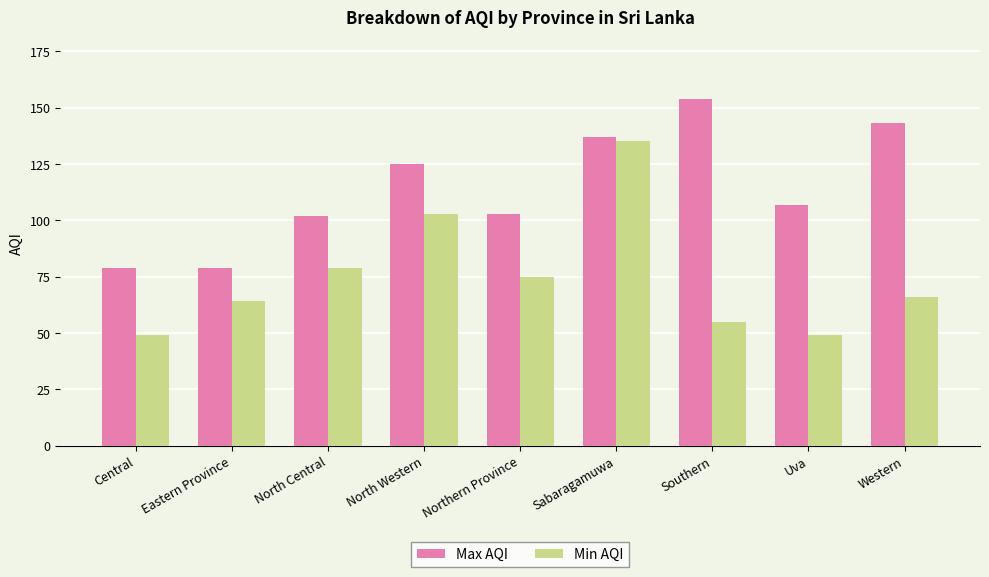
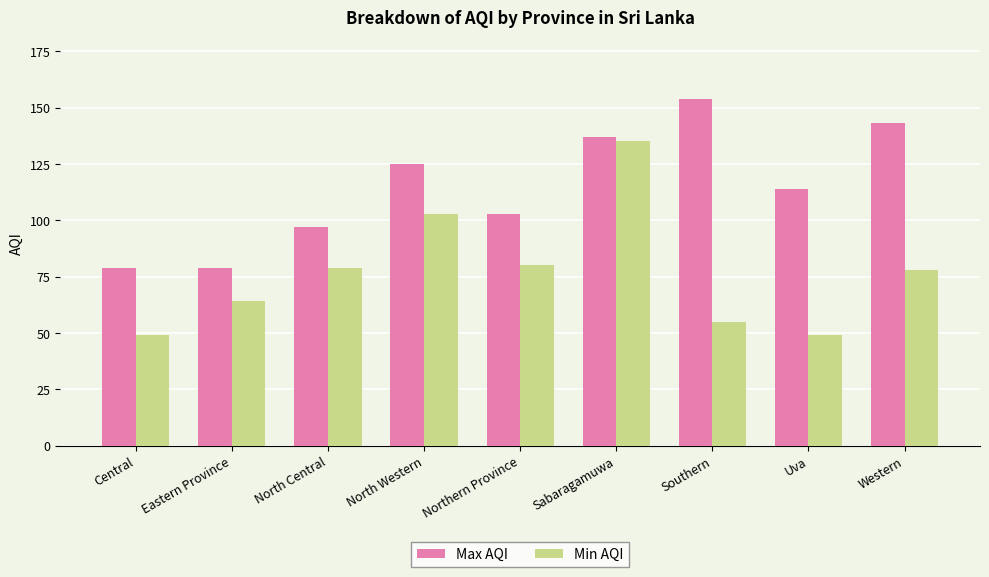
  {
    "Max AQI": {
      "Central": 79,
      "Eastern Province": 79,
-     "North Central": 102,
+     "North Central": 97,
      "North Western": 125,
      "Northern Province": 103,
      "Sabaragamuwa": 137,
      "Southern": 154,
-     "Uva": 107,
+     "Uva": 114,
      "Western": 143
    },
    "Min AQI": {
      "Central": 49,
      "Eastern Province": 64,
      "North Central": 79,
      "North Western": 103,
-     "Northern Province": 75,
+     "Northern Province": 80,
      "Sabaragamuwa": 135,
      "Southern": 55,
      "Uva": 49,
-     "Western": 66
+     "Western": 78
    }
  }
